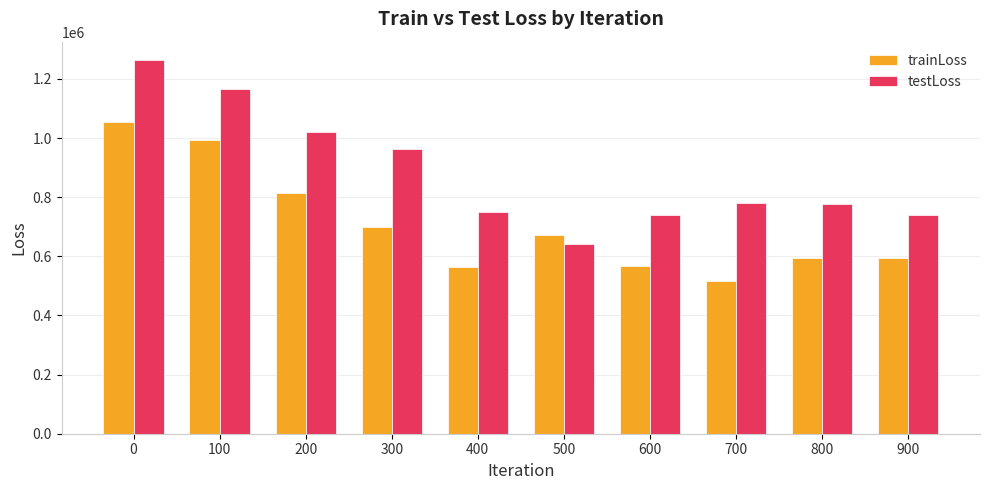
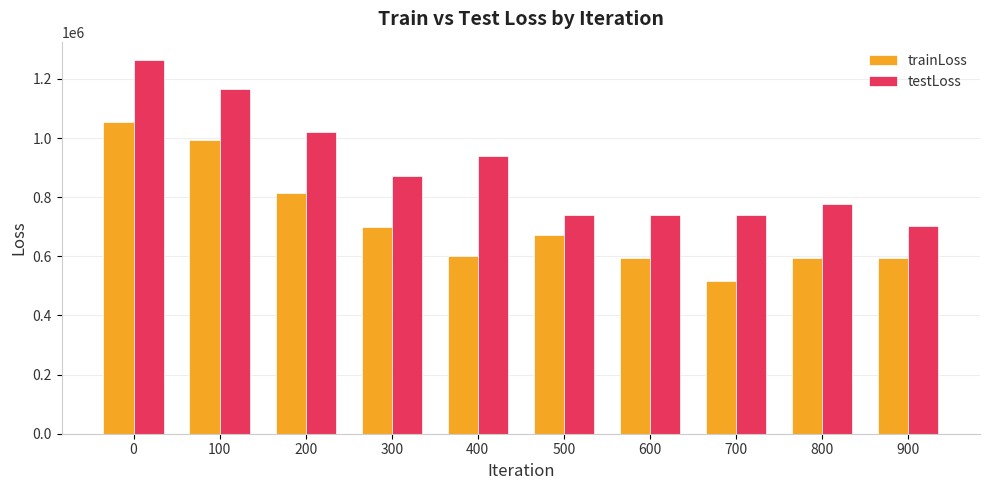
  {
    "trainLoss": {
      "0": 1050000,
      "100": 990000,
      "200": 810000,
      "300": 700000,
-     "400": 560000,
+     "400": 600000,
      "500": 670000,
-     "600": 570000,
+     "600": 590000,
      "700": 520000,
      "800": 590000,
      "900": 590000
    },
    "testLoss": {
      "0": 1260000,
      "100": 1170000,
      "200": 1020000,
-     "300": 960000,
-     "400": 750000,
-     "500": 640000,
+     "300": 870000,
+     "400": 940000,
+     "500": 740000,
      "600": 740000,
-     "700": 780000,
+     "700": 740000,
      "800": 780000,
-     "900": 740000
+     "900": 700000
    }
  }
